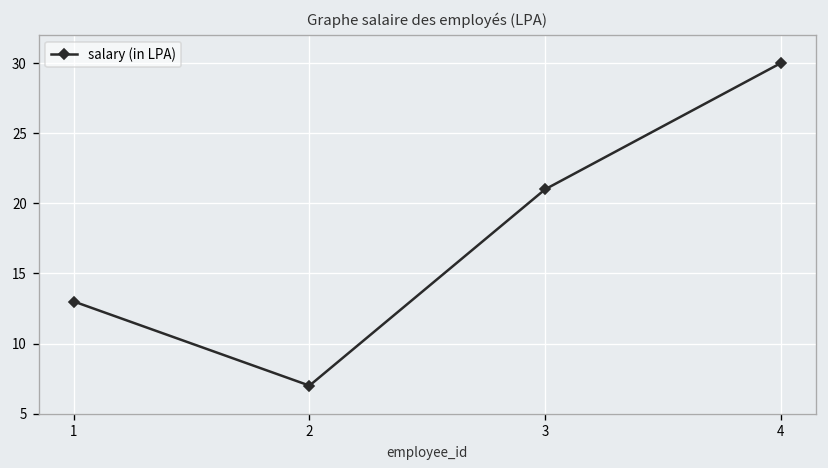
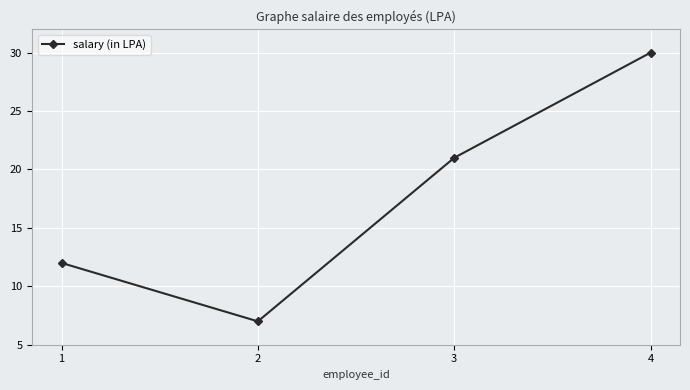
  {
-   "1": 13,
+   "1": 12,
    "2": 7,
    "3": 21,
    "4": 30
  }
